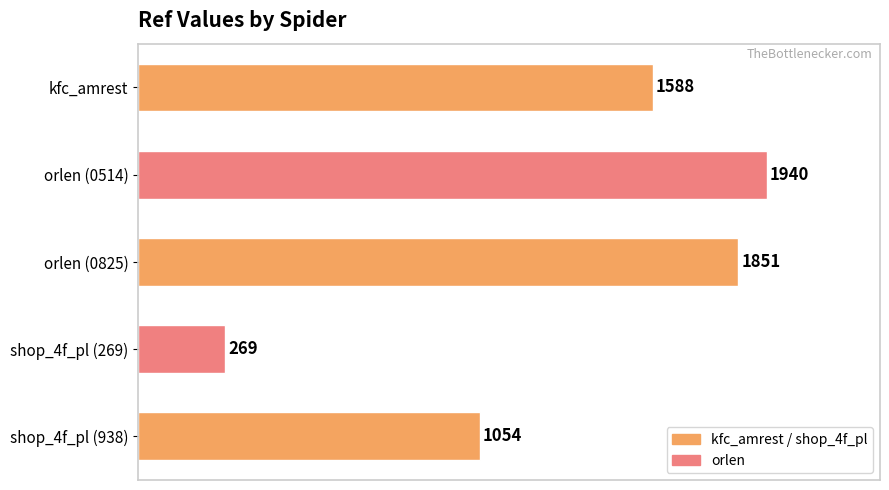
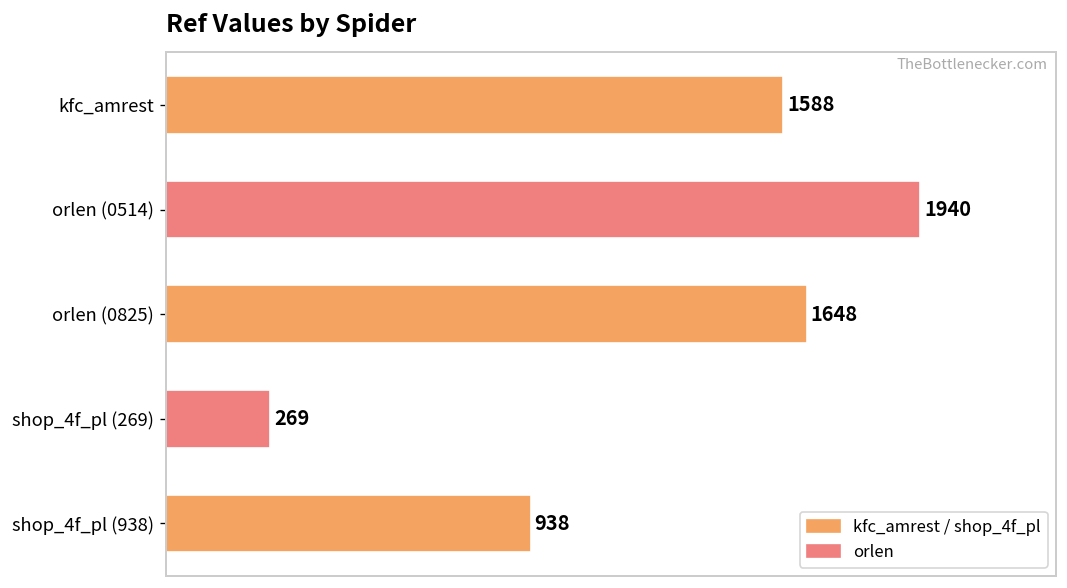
  {
    "kfc_amrest": 1588,
    "orlen (0514)": 1940,
-   "orlen (0825)": 1851,
+   "orlen (0825)": 1648,
    "shop_4f_pl (269)": 269,
-   "shop_4f_pl (938)": 1054
+   "shop_4f_pl (938)": 938
  }
